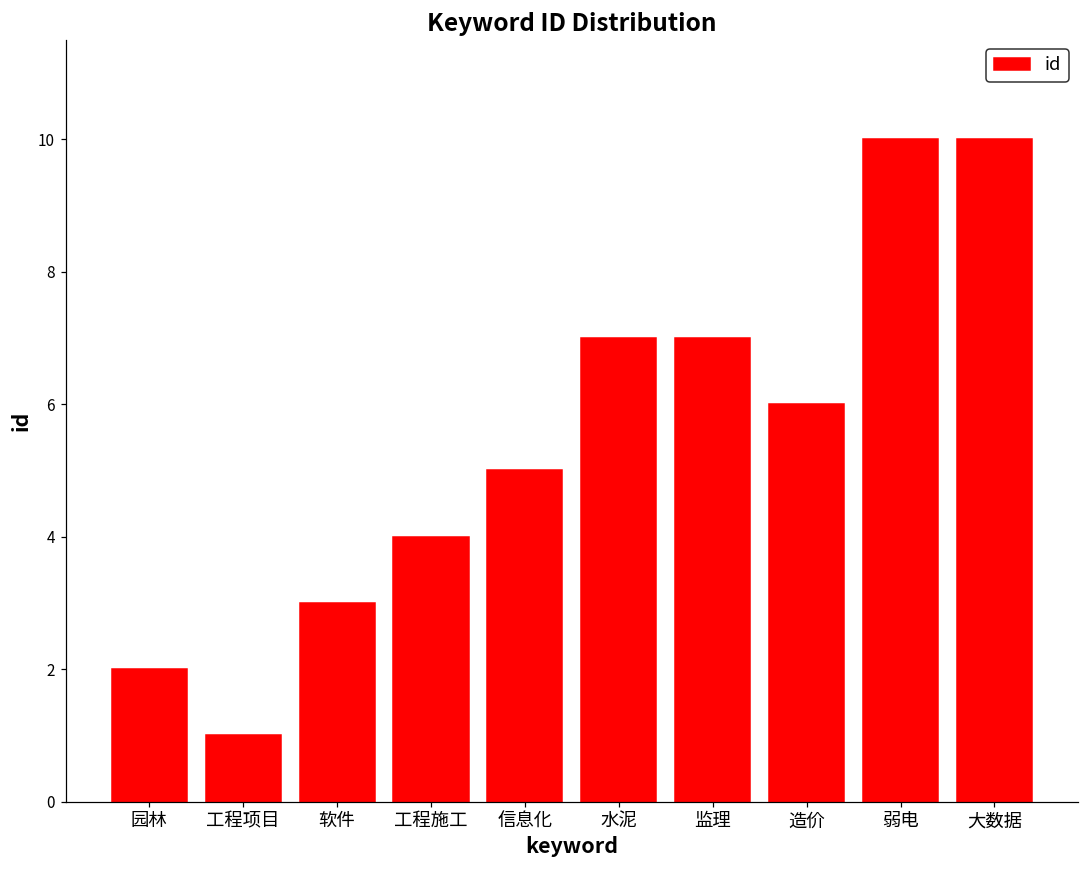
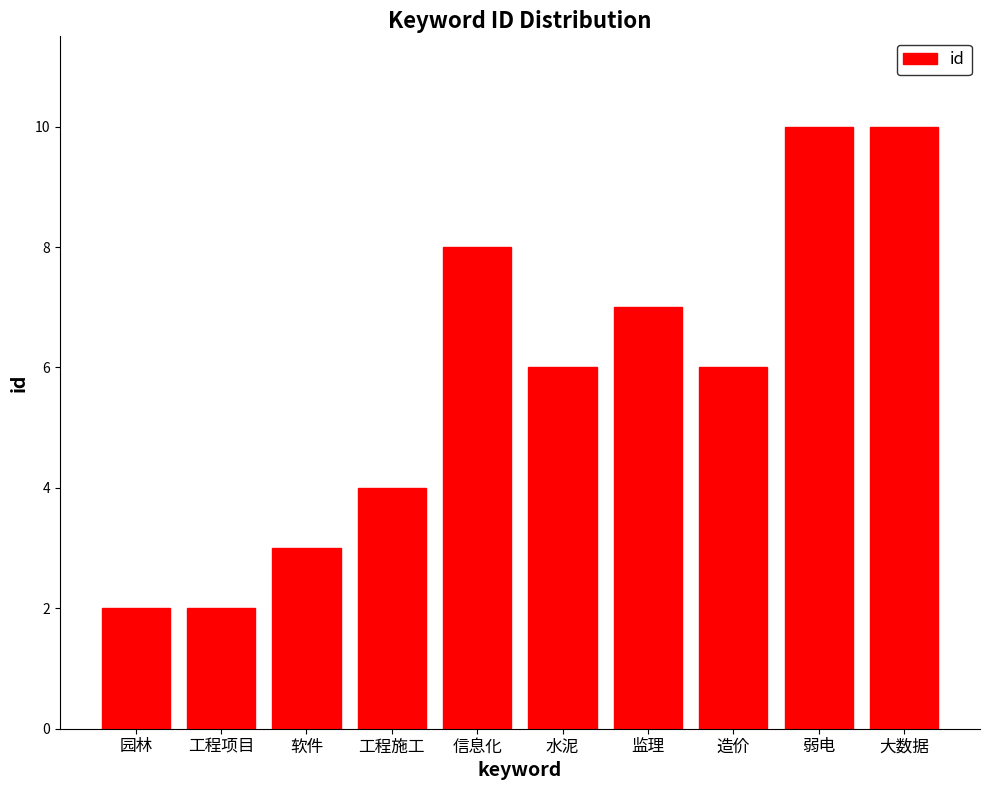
  {
    "园林": 2,
-   "工程项目": 1,
+   "工程项目": 2,
    "软件": 3,
    "工程施工": 4,
-   "信息化": 5,
-   "水泥": 7,
+   "信息化": 8,
+   "水泥": 6,
    "监理": 7,
    "造价": 6,
    "弱电": 10,
    "大数据": 10
  }
